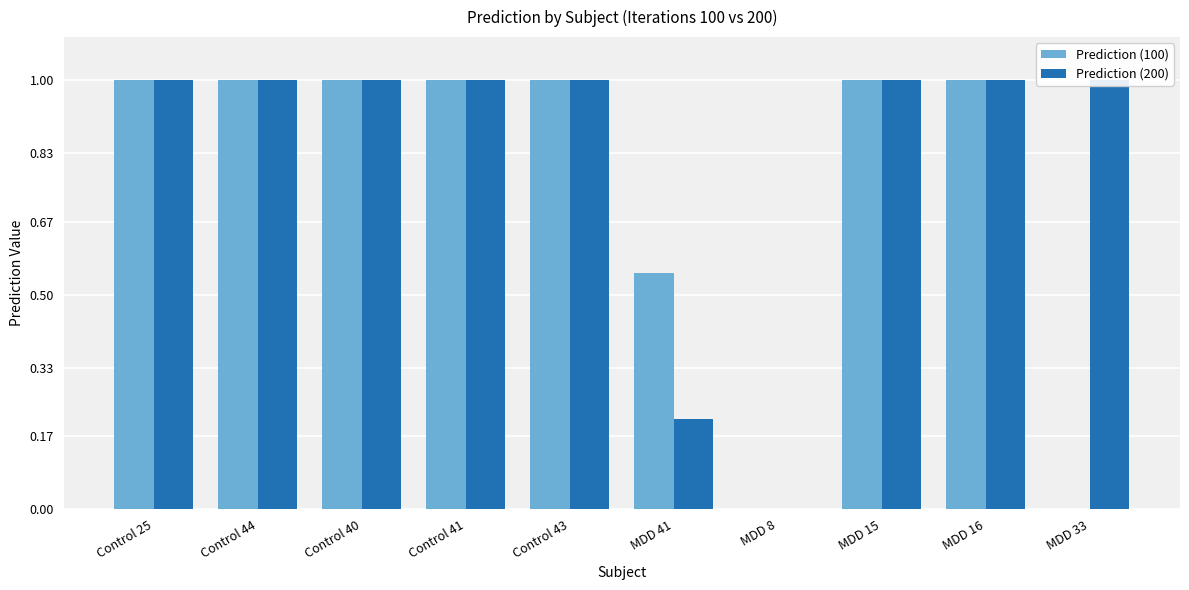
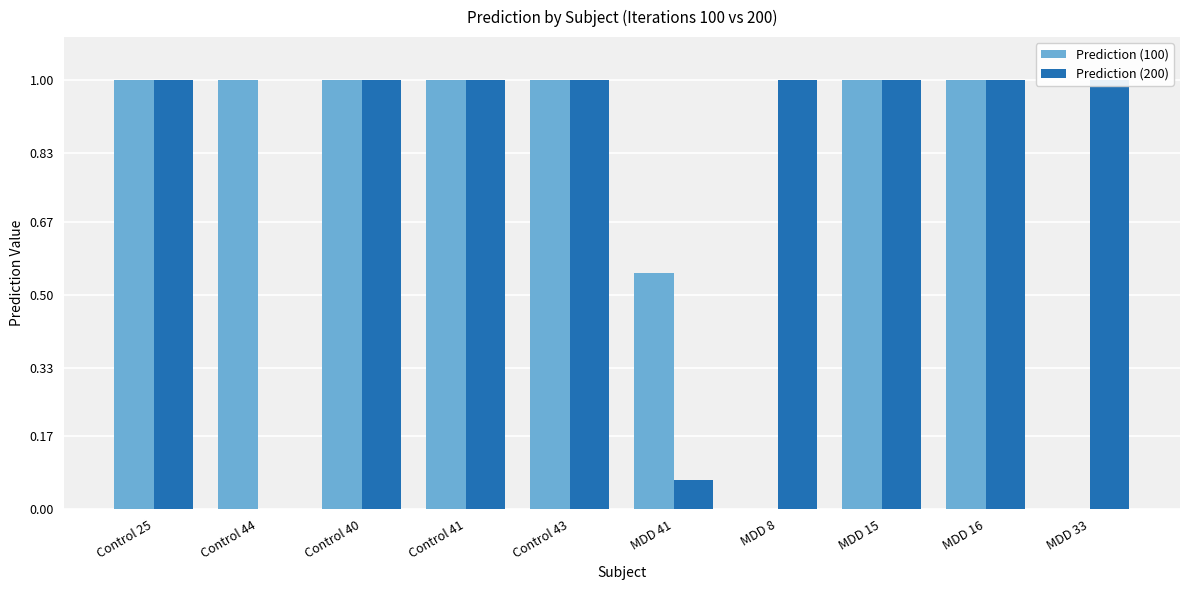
  {
    "Prediction (100)": {
      "Control 25": 1.00,
      "Control 44": 1.00,
      "Control 40": 1.00,
      "Control 41": 1.00,
      "Control 43": 1.00,
      "MDD 41": 0.55,
      "MDD 15": 1.00,
      "MDD 16": 1.00
    },
    "Prediction (200)": {
      "Control 25": 1.00,
-     "Control 44": 1,
+     "Control 44": 0,
      "Control 40": 1.00,
      "Control 41": 1.00,
      "Control 43": 1.00,
-     "MDD 41": 0.21,
-     "MDD 8": 0,
+     "MDD 41": 0.07,
+     "MDD 8": 1,
      "MDD 15": 1.00,
      "MDD 16": 1.00
    }
  }
